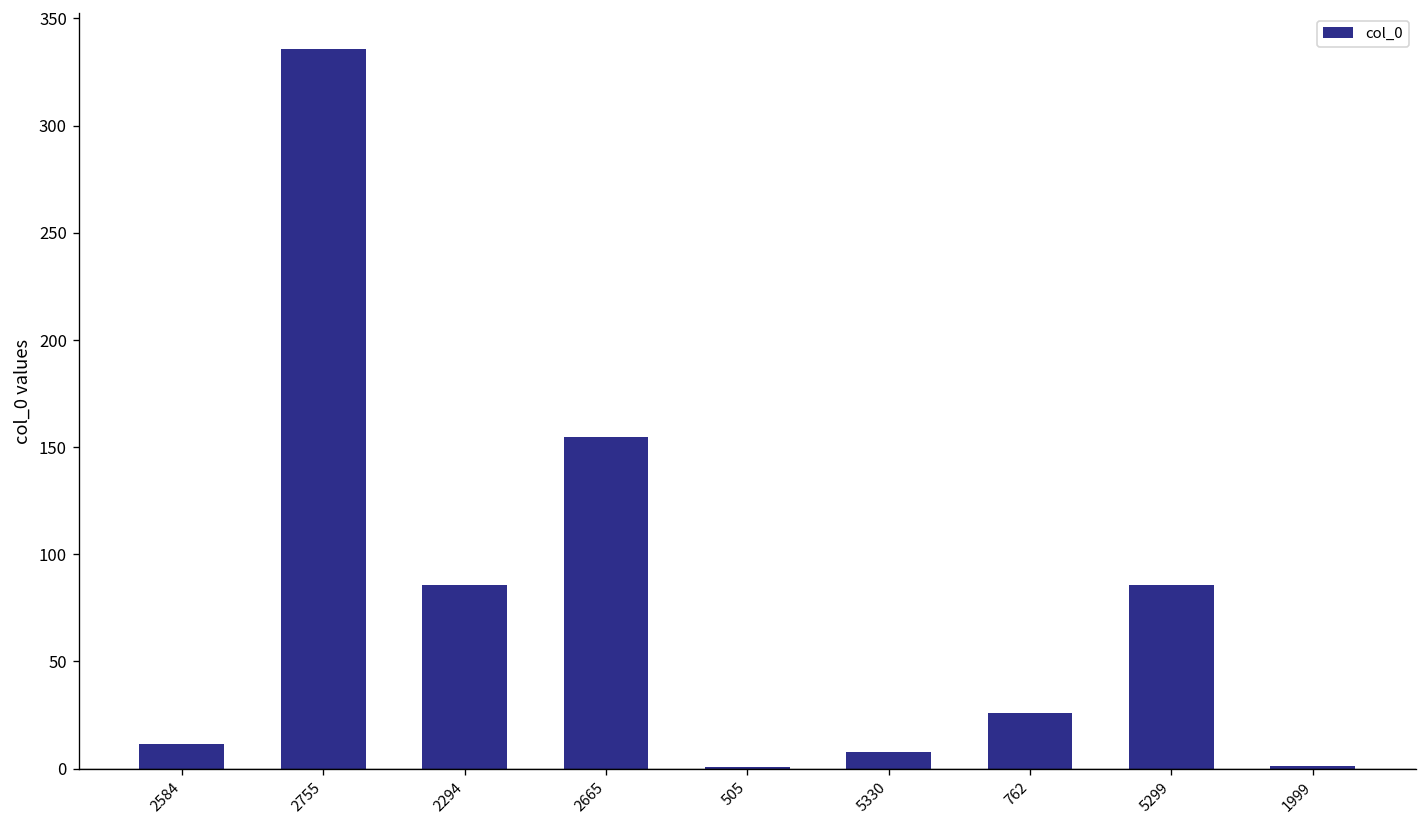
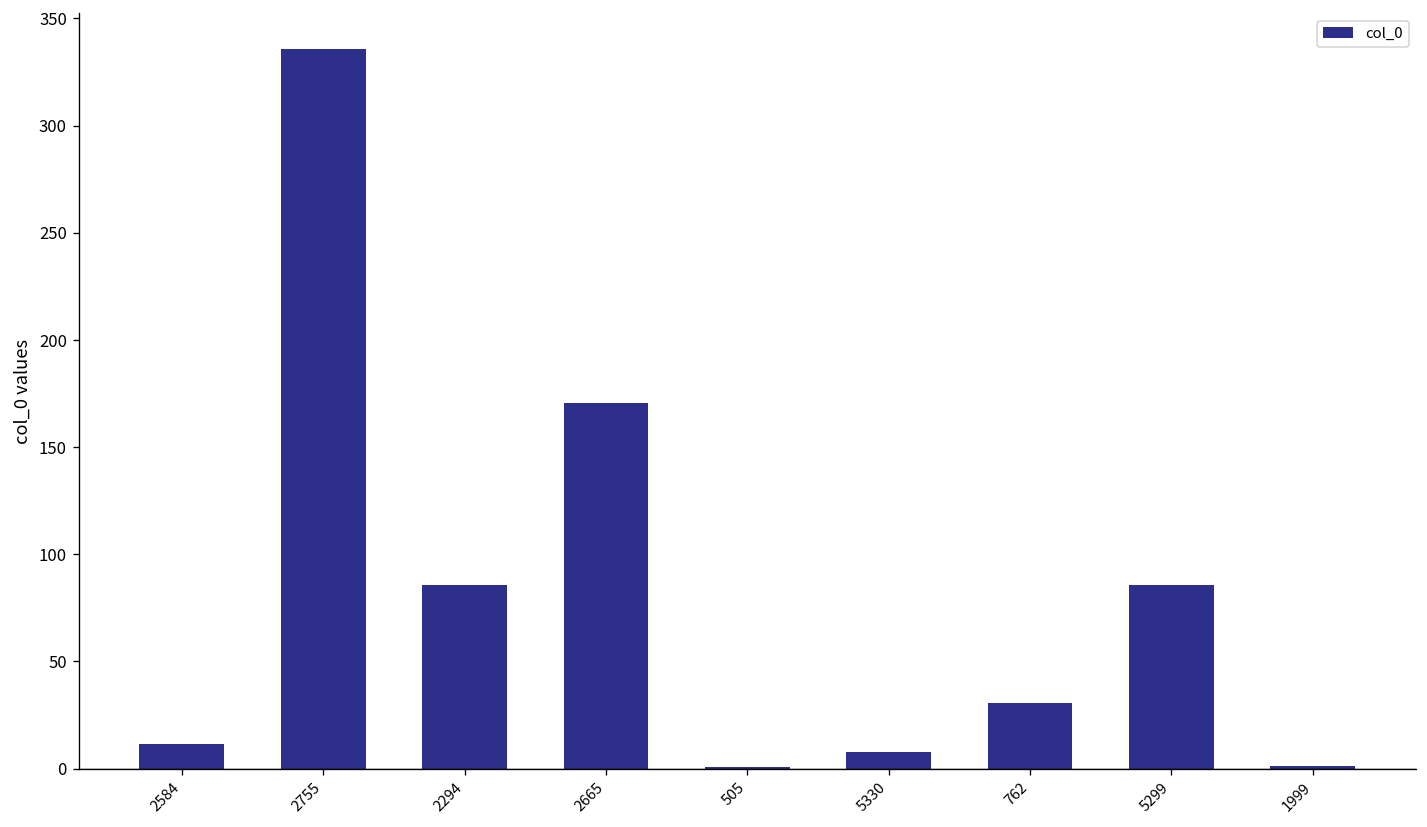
  {
    "2584": 12,
    "2755": 336,
    "2294": 86,
-   "2665": 155,
+   "2665": 171,
    "5330": 8,
-   "762": 26,
+   "762": 31,
    "5299": 86
  }
